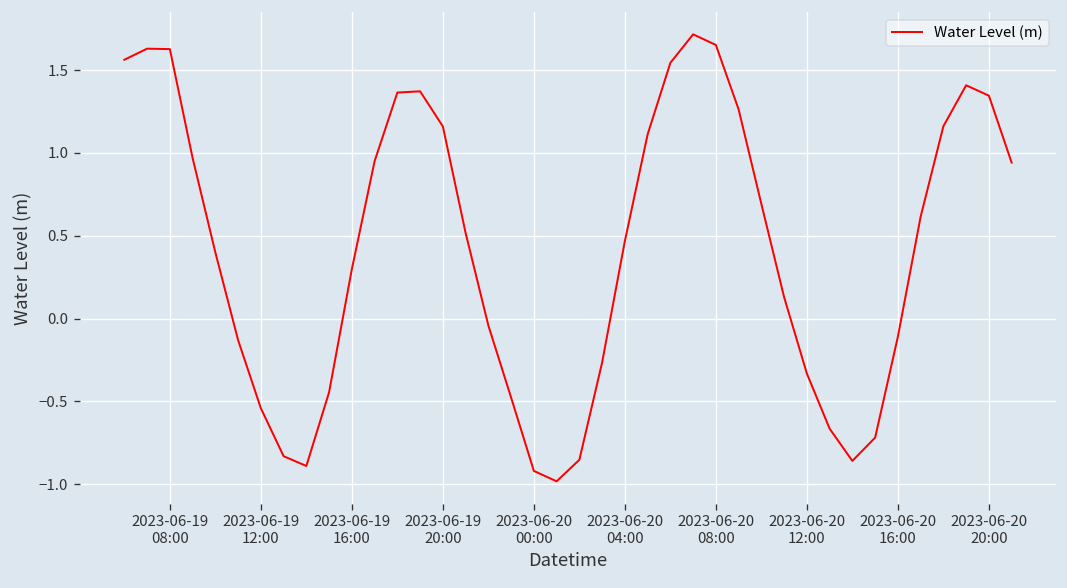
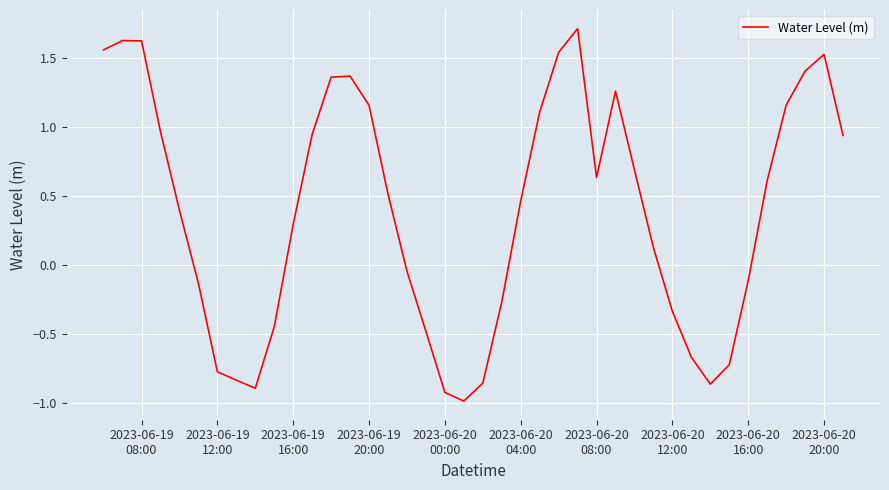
  {
    "2023-06-19 08:00": 1.63,
-   "2023-06-19 12:00": -0.54,
+   "2023-06-19 12:00": -0.77,
    "2023-06-19 16:00": 0.30,
    "2023-06-19 20:00": 1.16,
    "2023-06-20 00:00": -0.92,
    "2023-06-20 04:00": 0.47,
-   "2023-06-20 08:00": 1.65,
+   "2023-06-20 08:00": 0.64,
    "2023-06-20 12:00": -0.33,
    "2023-06-20 16:00": -0.11,
-   "2023-06-20 20:00": 1.35
+   "2023-06-20 20:00": 1.53
  }
